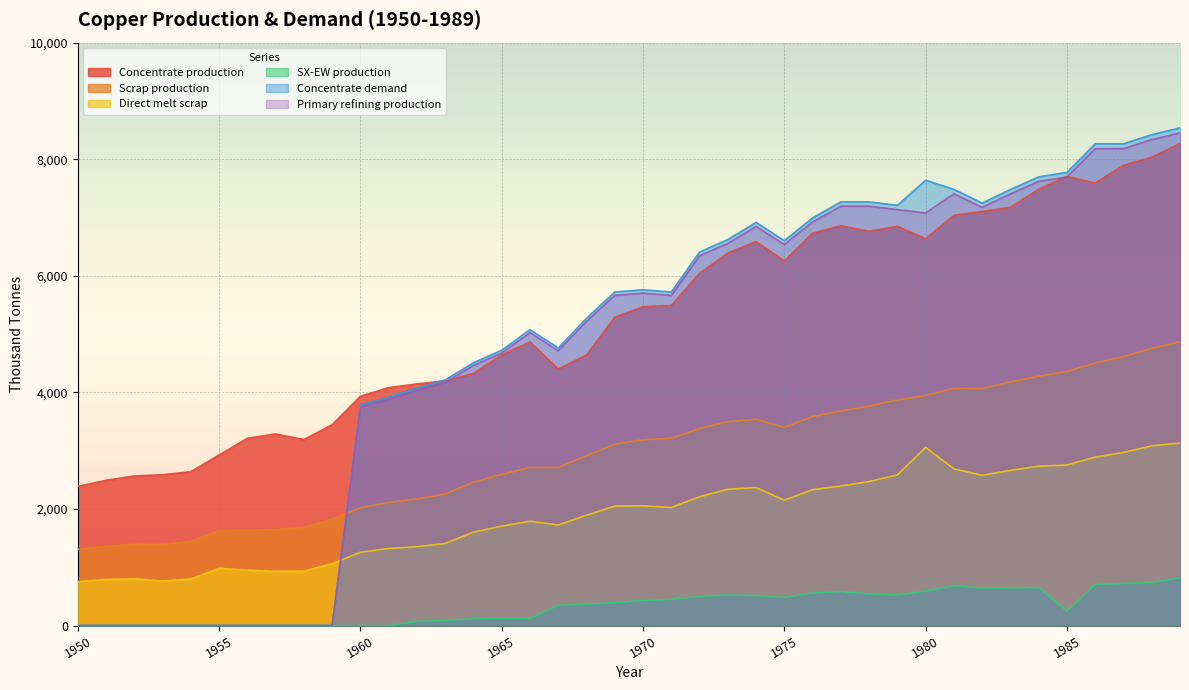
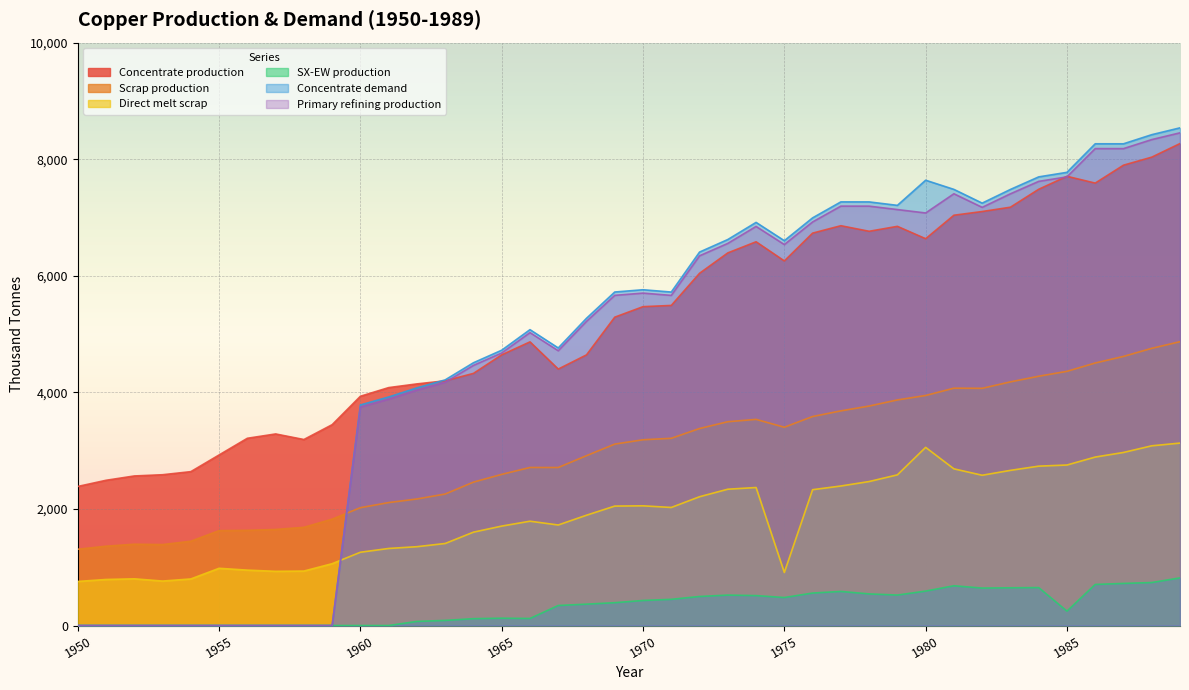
  {
    "Direct melt scrap": {
      "1950": "800",
      "1955": "1,000",
      "1960": "1,300",
      "1965": "1,700",
      "1970": "2,100",
-     "1975": "2,200",
+     "1975": "900",
      "1980": "3,100",
      "1985": "2,800"
    },
    "SX-EW production": {
      "1960": "0",
      "1965": "100",
      "1970": "400",
      "1975": "500",
      "1980": "600",
      "1985": "200"
    },
    "Concentrate demand": {
      "1965": "4,700",
      "1970": "5,800",
      "1975": "6,600",
      "1980": "7,600",
      "1985": "7,800"
    },
    "Primary refining production": {
      "1970": "5,700",
      "1975": "6,500",
      "1980": "7,100"
    }
  }
